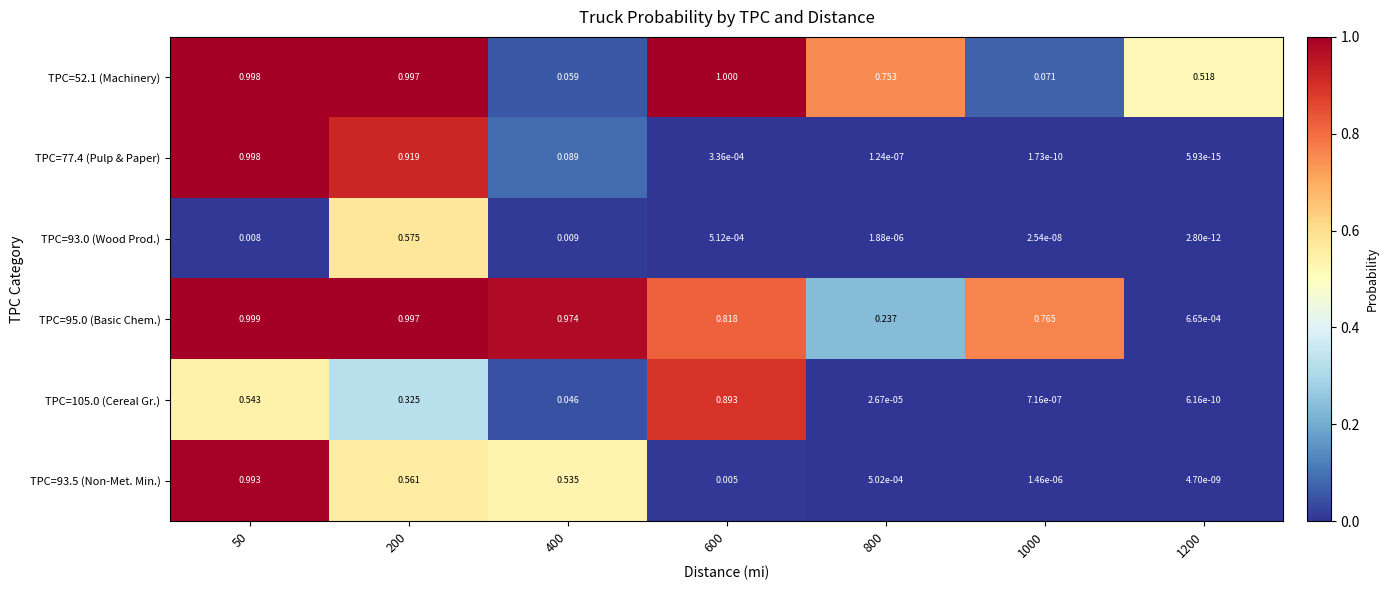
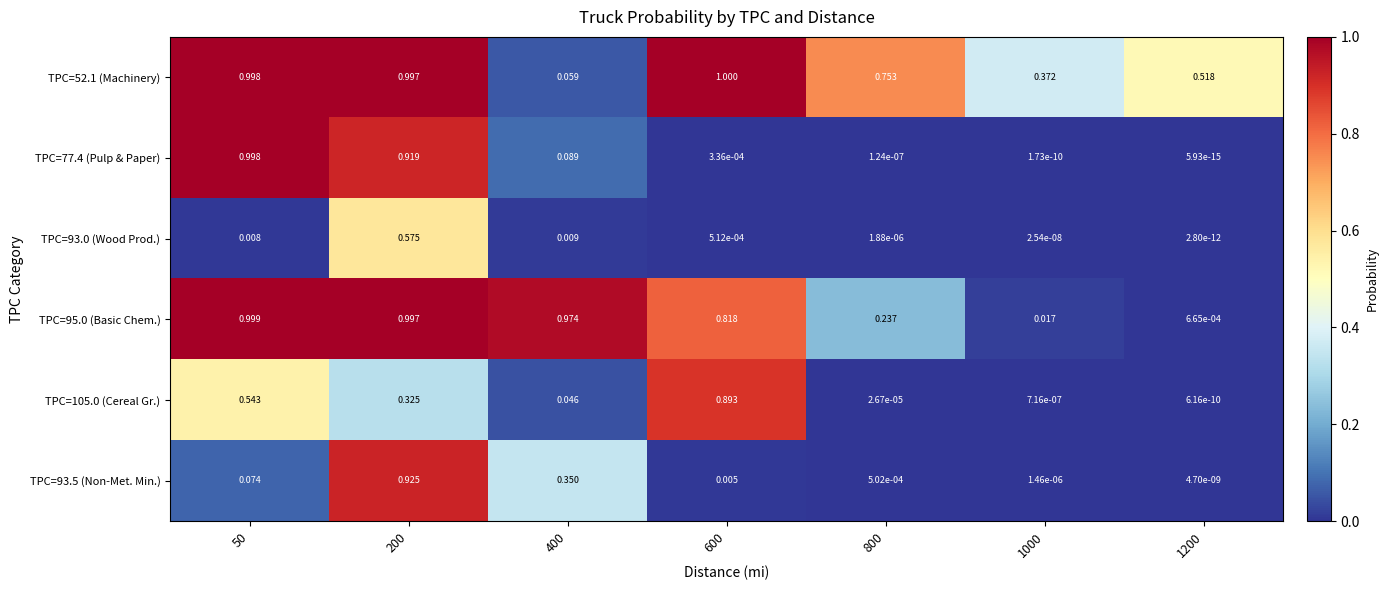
  {
    "TPC=52.1 (Machinery)": {
      "50": "0.998",
      "200": "0.997",
      "400": "0.059",
      "600": "1.000",
      "800": "0.753",
-     "1000": "0.071",
+     "1000": "0.372",
      "1200": "0.518"
    },
    "TPC=77.4 (Pulp & Paper)": {
      "50": "0.998",
      "200": "0.919",
      "400": "0.089",
      "600": "3.36e-04",
      "800": "1.24e-07",
      "1000": "1.73e-10",
      "1200": "5.93e-15"
    },
    "TPC=93.0 (Wood Prod.)": {
      "50": "0.008",
      "200": "0.575",
      "400": "0.009",
      "600": "5.12e-04",
      "800": "1.88e-06",
      "1000": "2.54e-08",
      "1200": "2.80e-12"
    },
    "TPC=95.0 (Basic Chem.)": {
      "50": "0.999",
      "200": "0.997",
      "400": "0.974",
      "600": "0.818",
      "800": "0.237",
-     "1000": "0.765",
+     "1000": "0.017",
      "1200": "6.65e-04"
    },
    "TPC=105.0 (Cereal Gr.)": {
      "50": "0.543",
      "200": "0.325",
      "400": "0.046",
      "600": "0.893",
      "800": "2.67e-05",
      "1000": "7.16e-07",
      "1200": "6.16e-10"
    },
    "TPC=93.5 (Non-Met. Min.)": {
-     "50": "0.993",
-     "200": "0.561",
-     "400": "0.535",
+     "50": "0.074",
+     "200": "0.925",
+     "400": "0.350",
      "600": "0.005",
      "800": "5.02e-04",
      "1000": "1.46e-06",
      "1200": "4.70e-09"
    }
  }
